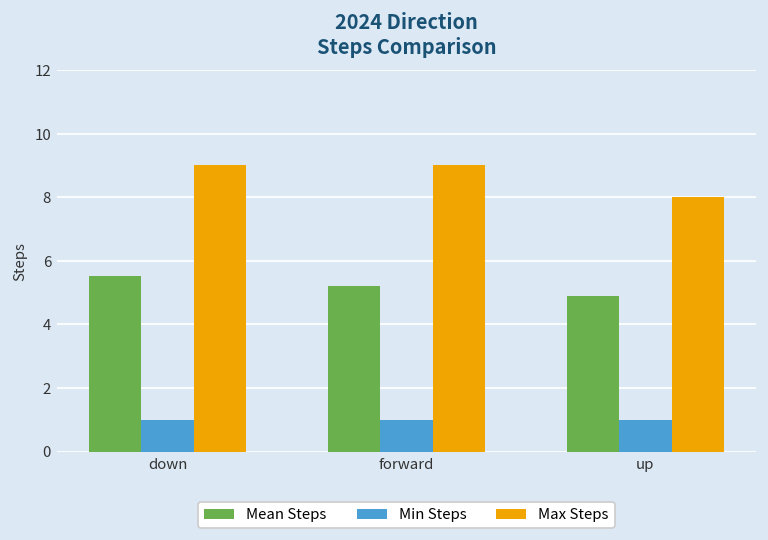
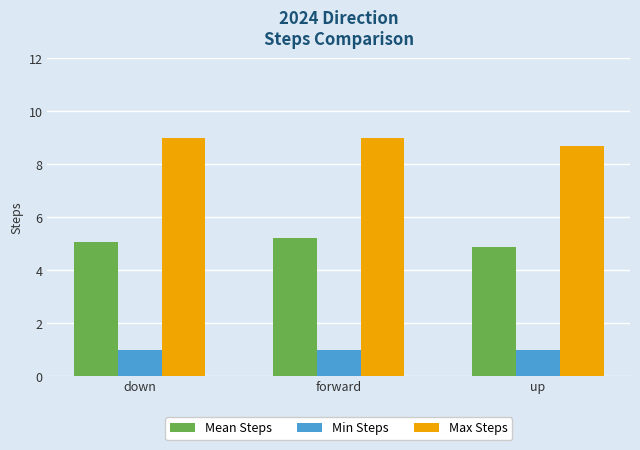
  {
    "Mean Steps": {
-     "down": 5.5,
+     "down": 5.1,
      "forward": 5.2,
      "up": 4.9
    },
    "Min Steps": {
      "down": 1.0,
      "forward": 1.0,
      "up": 1.0
    },
    "Max Steps": {
      "down": 9.0,
      "forward": 9.0,
-     "up": 8.0
+     "up": 8.7
    }
  }
